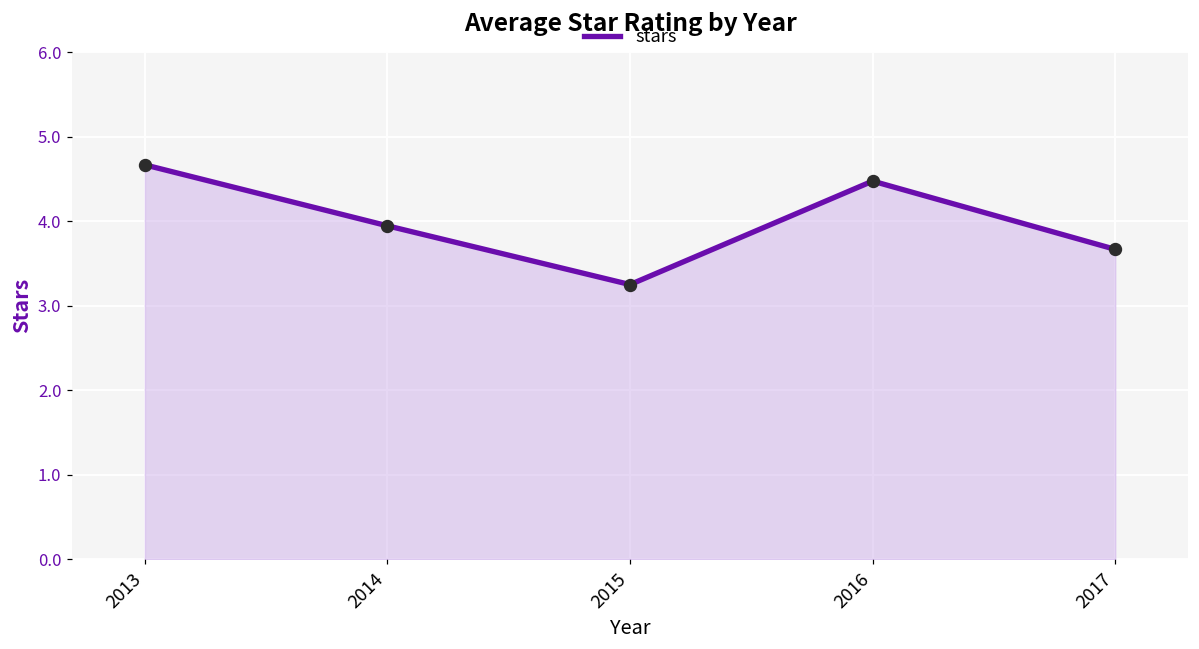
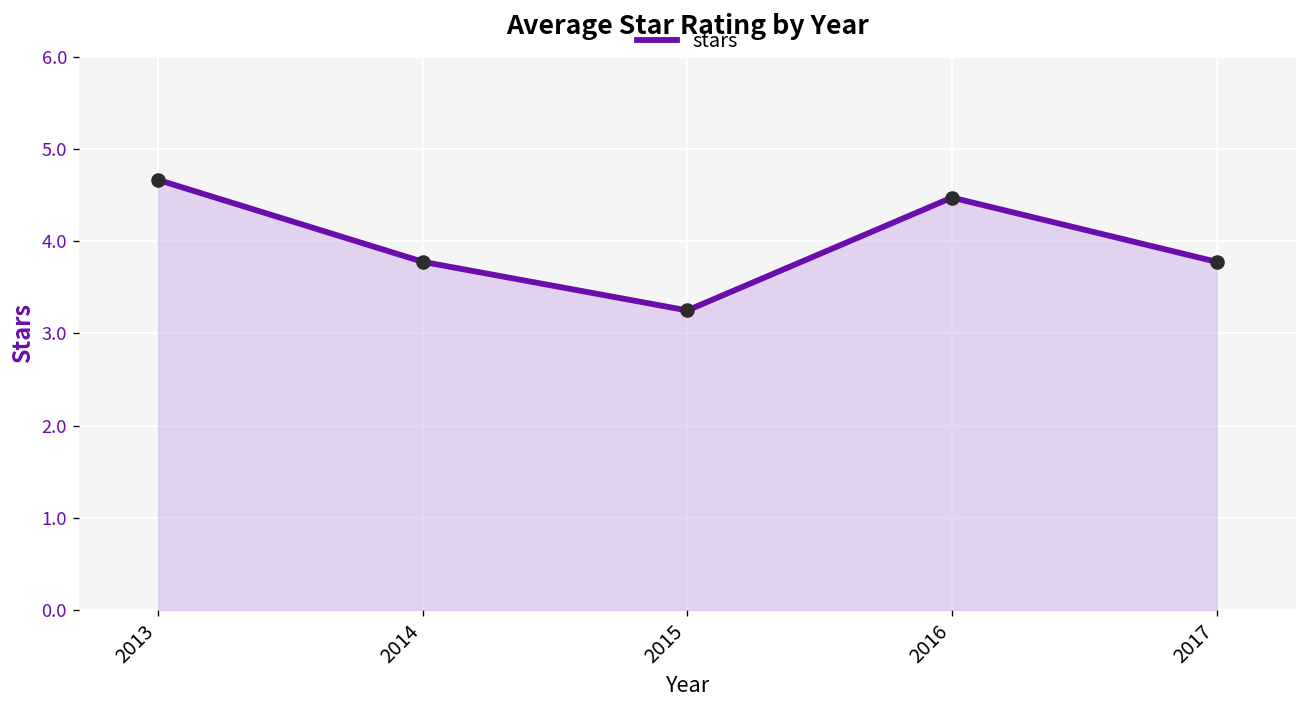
  {
    "2013": 4.7,
-   "2014": 3.9,
+   "2014": 3.8,
    "2015": 3.3,
    "2016": 4.5,
-   "2017": 3.7
+   "2017": 3.8
  }
